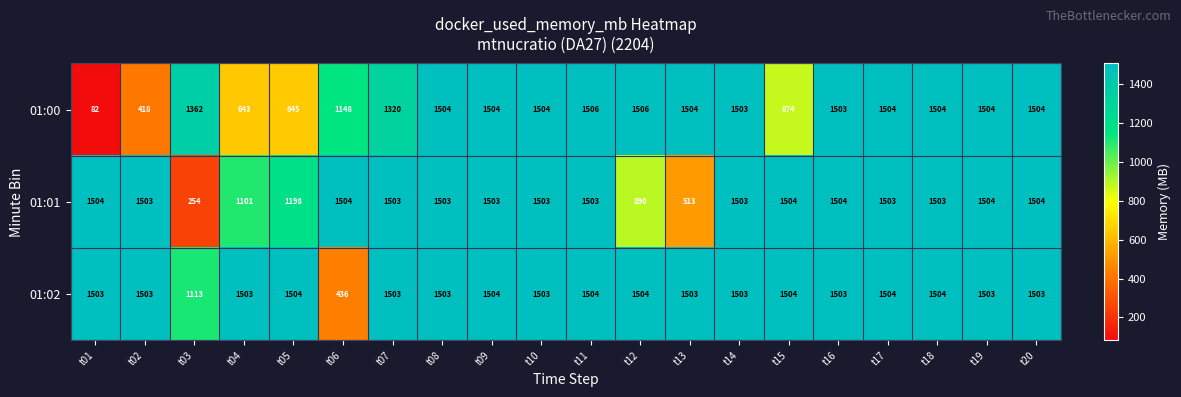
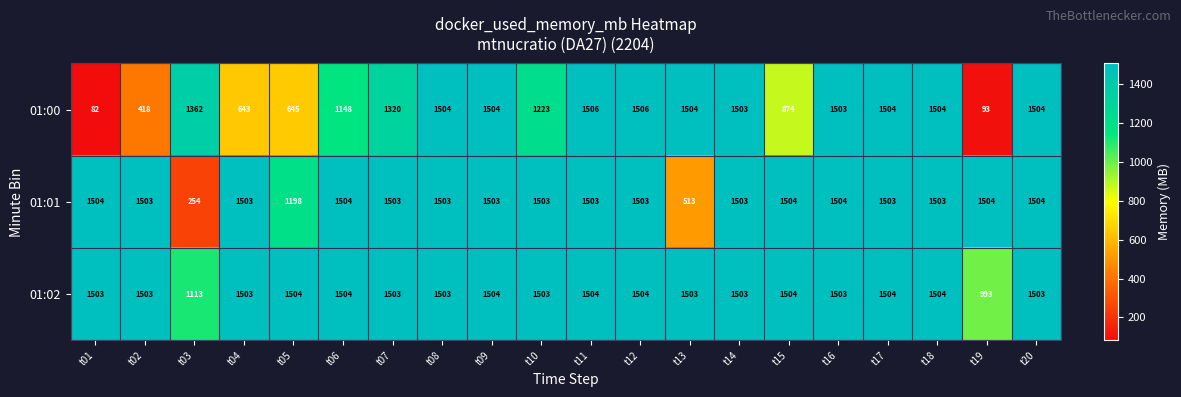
  {
    "01:00": {
      "t01": 82,
      "t02": 418,
      "t03": 1362,
      "t04": 643,
      "t05": 645,
      "t06": 1148,
      "t07": 1320,
      "t08": 1504,
      "t09": 1504,
-     "t10": 1504,
+     "t10": 1223,
      "t11": 1506,
      "t12": 1506,
      "t13": 1504,
      "t14": 1503,
      "t15": 874,
      "t16": 1503,
      "t17": 1504,
      "t18": 1504,
-     "t19": 1504,
+     "t19": 93,
      "t20": 1504
    },
    "01:01": {
      "t01": 1504,
      "t02": 1503,
      "t03": 254,
-     "t04": 1101,
+     "t04": 1503,
      "t05": 1198,
      "t06": 1504,
      "t07": 1503,
      "t08": 1503,
      "t09": 1503,
      "t10": 1503,
      "t11": 1503,
-     "t12": 890,
+     "t12": 1503,
      "t13": 513,
      "t14": 1503,
      "t15": 1504,
      "t16": 1504,
      "t17": 1503,
      "t18": 1503,
      "t19": 1504,
      "t20": 1504
    },
    "01:02": {
      "t01": 1503,
      "t02": 1503,
      "t03": 1113,
      "t04": 1503,
      "t05": 1504,
-     "t06": 436,
+     "t06": 1504,
      "t07": 1503,
      "t08": 1503,
      "t09": 1504,
      "t10": 1503,
      "t11": 1504,
      "t12": 1504,
      "t13": 1503,
      "t14": 1503,
      "t15": 1504,
      "t16": 1503,
      "t17": 1504,
      "t18": 1504,
-     "t19": 1503,
+     "t19": 993,
      "t20": 1503
    }
  }
